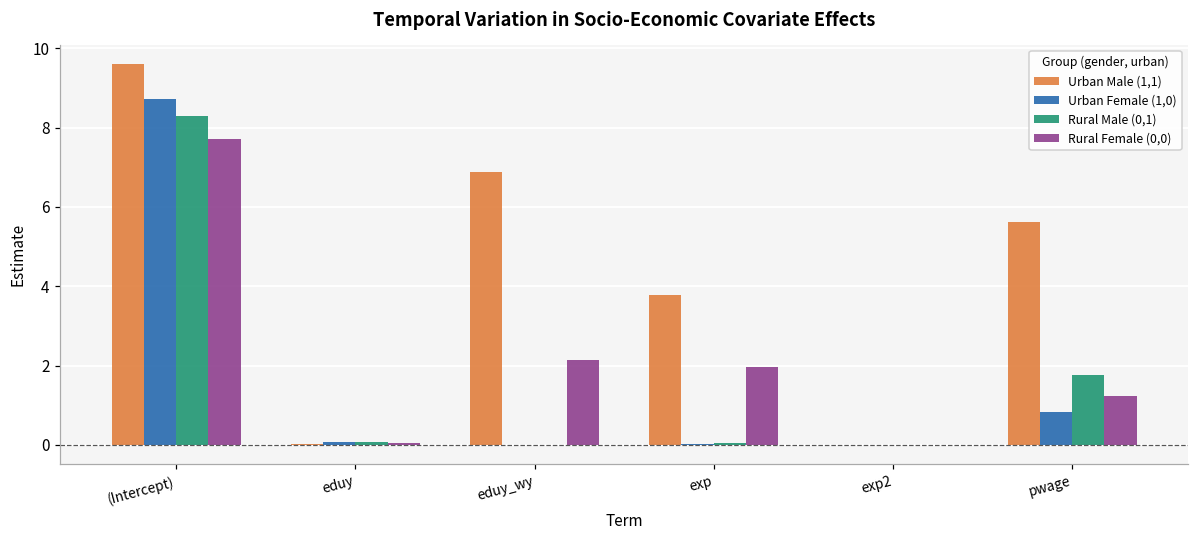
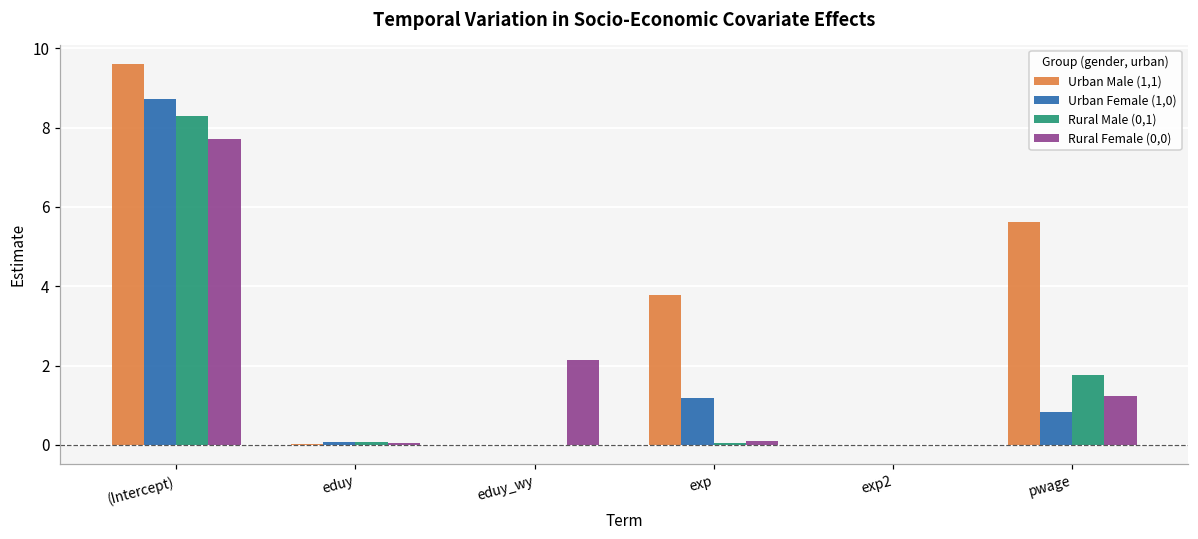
  {
    "Urban Male (1,1)": {
      "(Intercept)": 9.6,
-     "eduy_wy": 6.9,
+     "eduy_wy": 0.0,
      "exp": 3.8,
      "pwage": 5.6
    },
    "Urban Female (1,0)": {
      "(Intercept)": 8.7,
-     "exp": 0.0,
+     "exp": 1.2,
      "pwage": 0.8
    },
    "Rural Male (0,1)": {
      "(Intercept)": 8.3,
      "eduy": 0.1,
      "pwage": 1.8
    },
    "Rural Female (0,0)": {
      "(Intercept)": 7.7,
      "eduy_wy": 2.1,
-     "exp": 2.0,
+     "exp": 0.1,
      "pwage": 1.2
    }
  }
